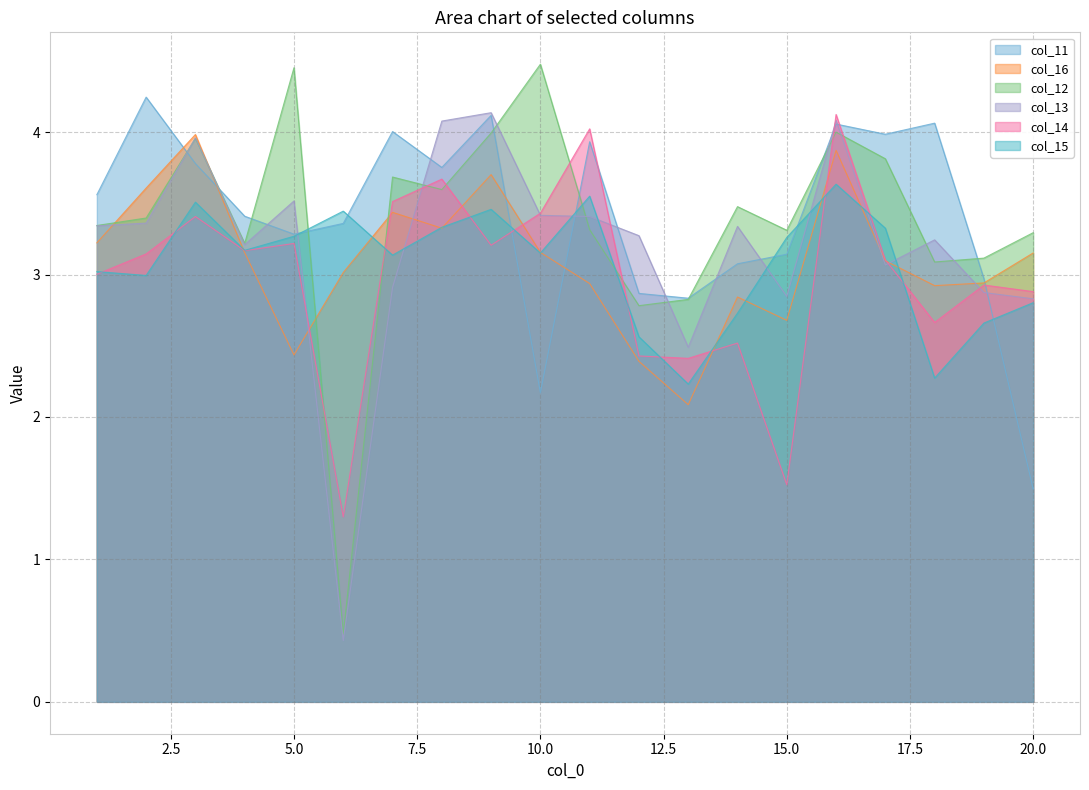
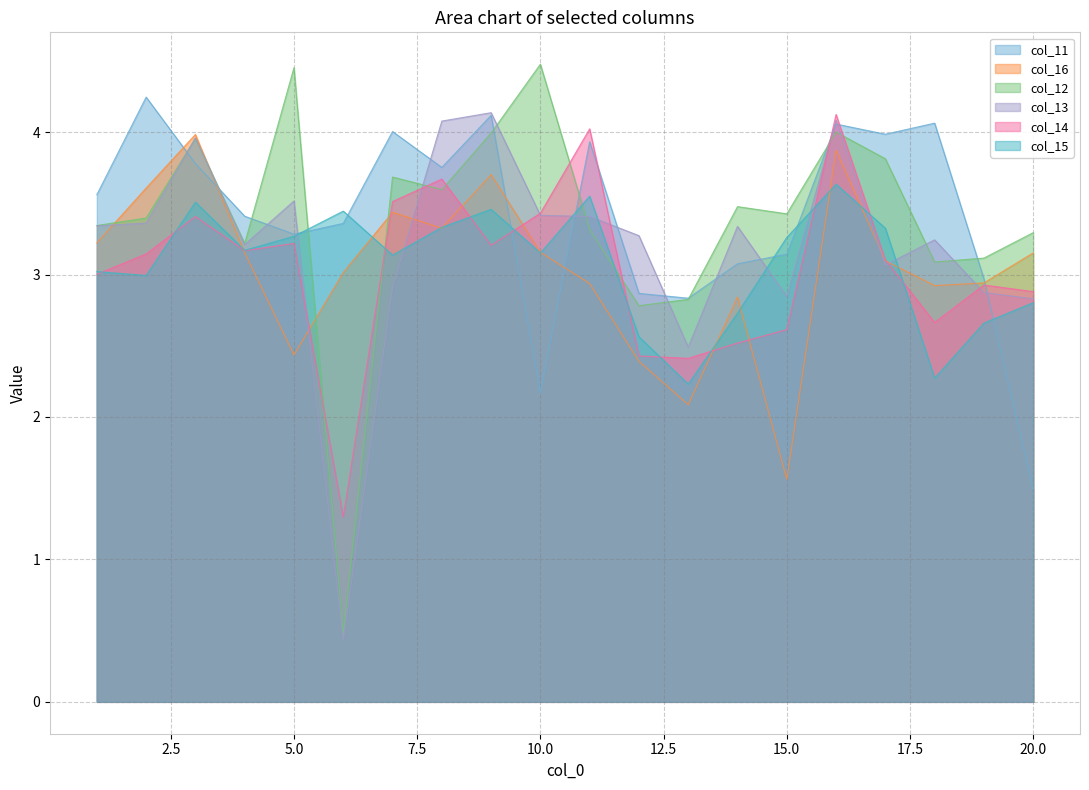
  {
    "col_16": {
      "5.0": 2.44,
-     "15.0": 2.68,
+     "15.0": 1.56,
      "20.0": 3.15
    },
    "col_12": {
      "5.0": 4.45,
      "10.0": 4.48,
-     "15.0": 3.31,
+     "15.0": 3.43,
      "20.0": 3.29
    },
    "col_14": {
      "5.0": 3.22,
-     "15.0": 1.52,
+     "15.0": 2.61,
      "20.0": 2.88
    }
  }
